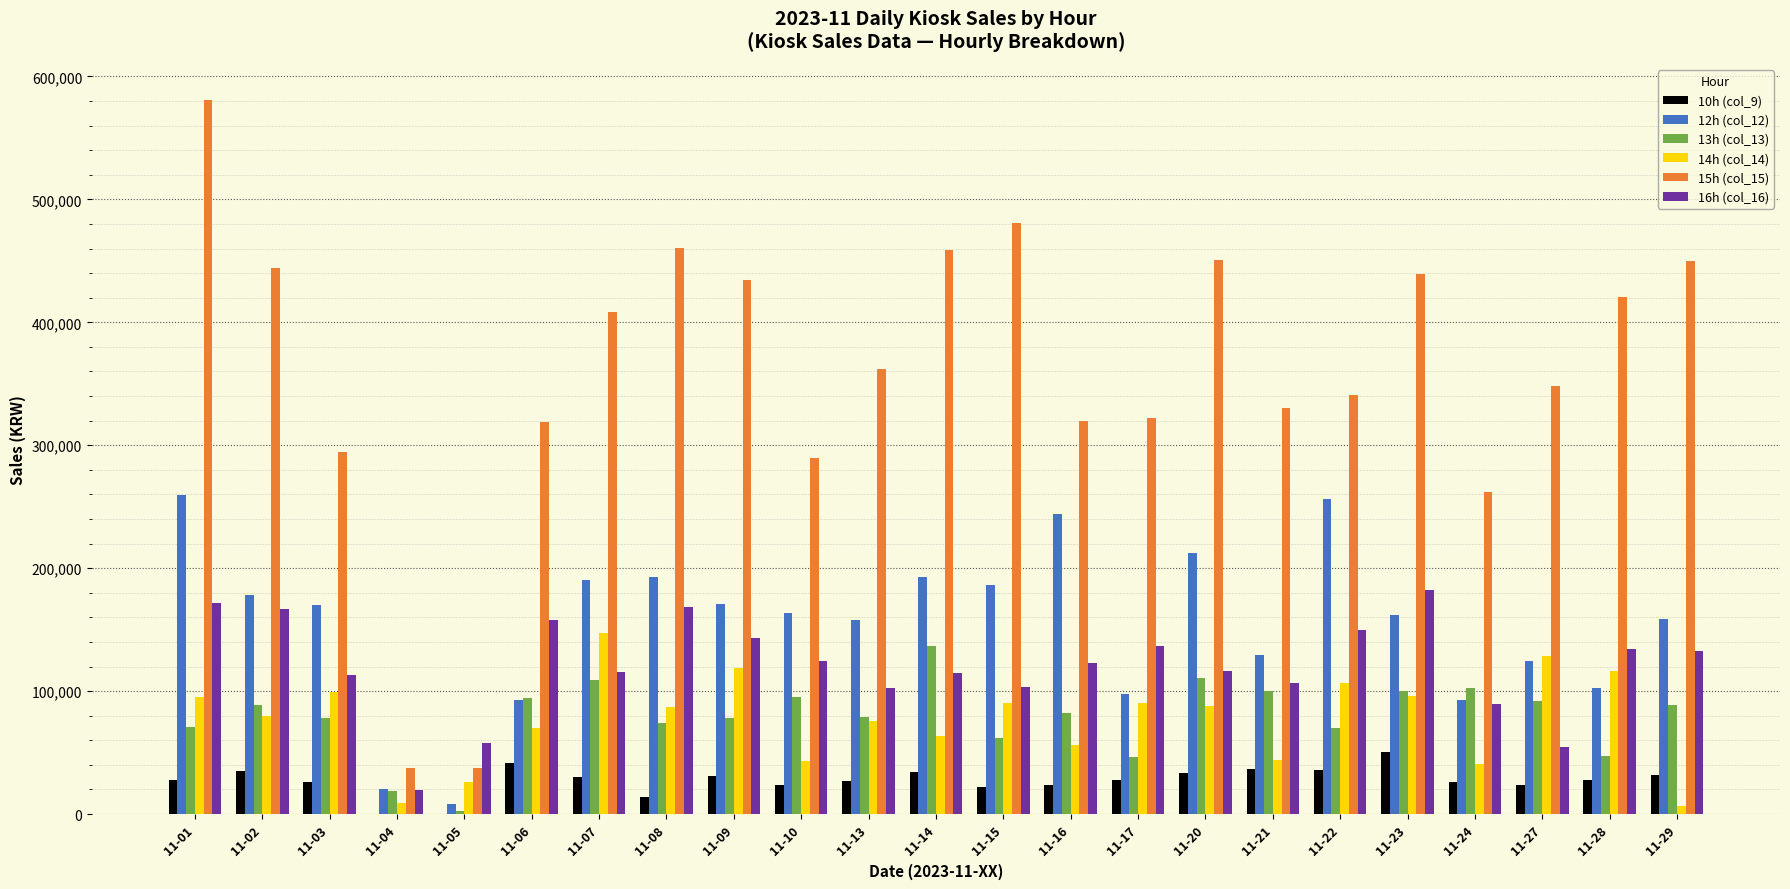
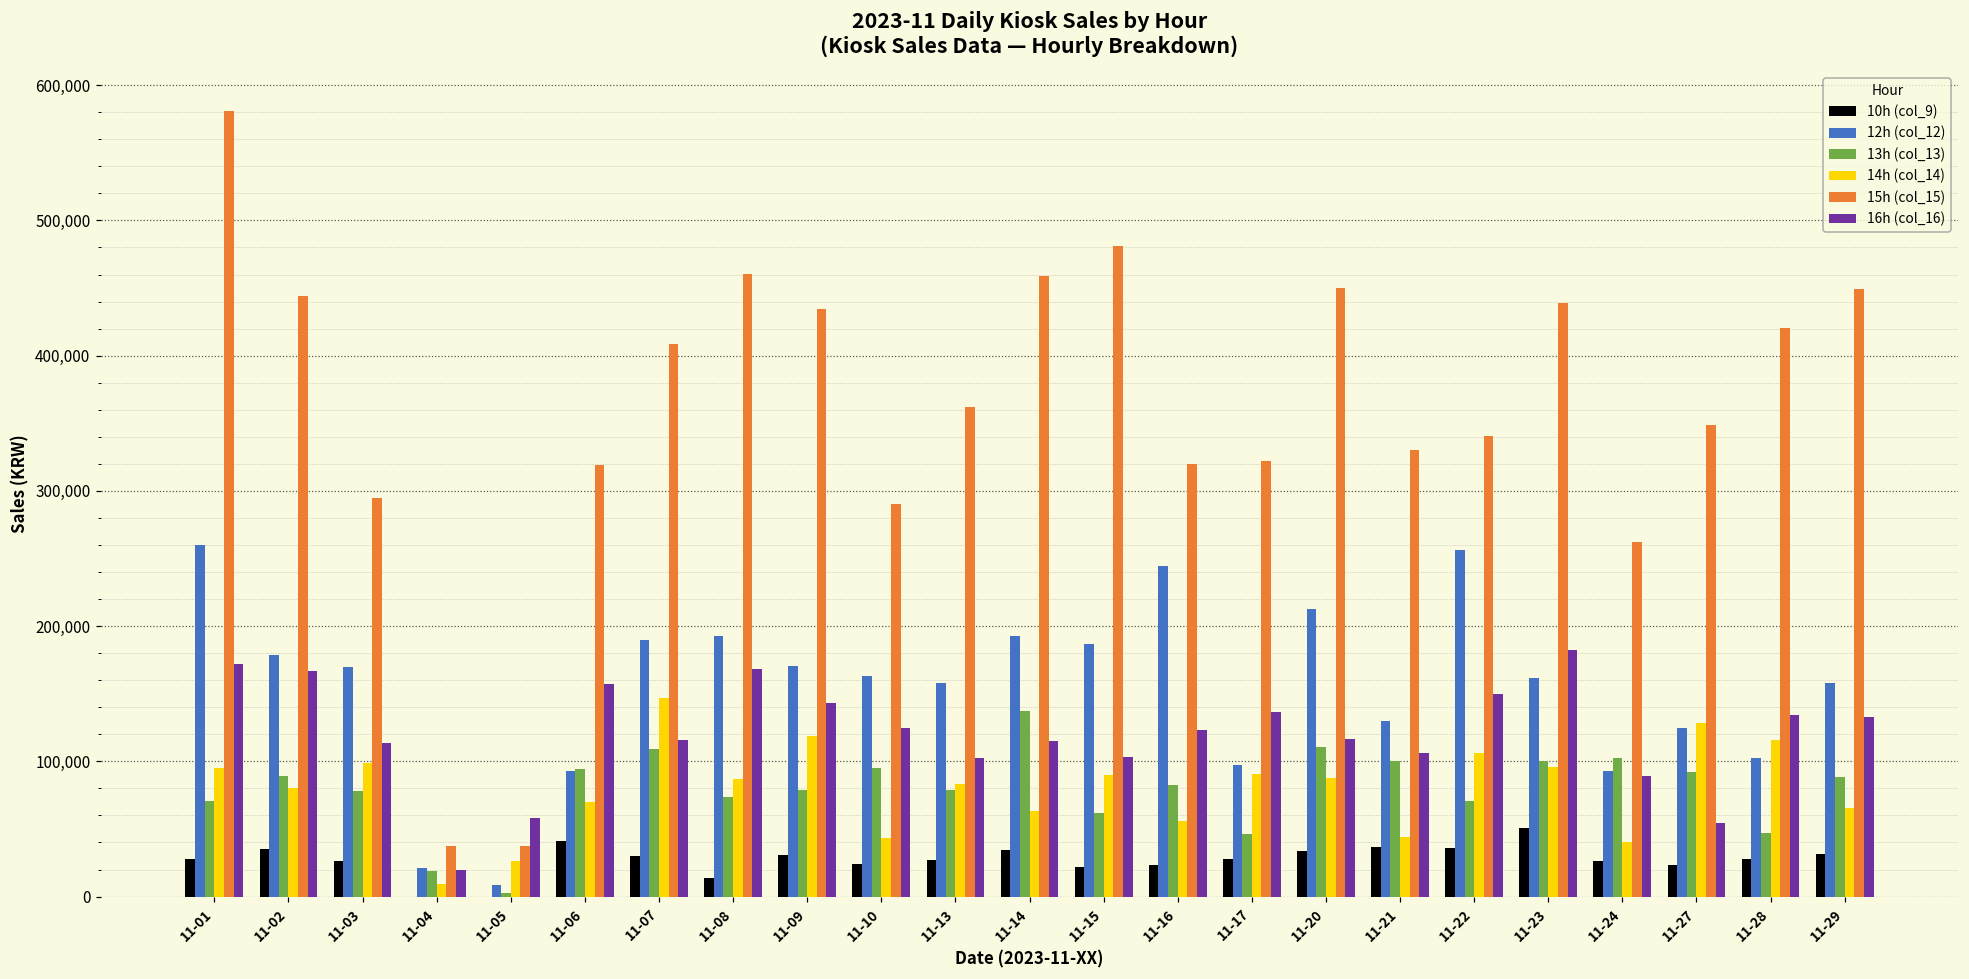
  {
    "10h (col_9)": {
      "11-01": "28,000",
      "11-02": "35,000",
      "11-03": "26,000",
      "11-04": "0",
      "11-05": "0",
      "11-06": "41,000",
      "11-07": "30,000",
      "11-08": "14,000",
      "11-09": "31,000",
      "11-10": "24,000",
      "11-13": "27,000",
      "11-14": "35,000",
      "11-15": "22,000",
      "11-16": "23,000",
      "11-17": "28,000",
      "11-20": "34,000",
      "11-21": "36,000",
      "11-22": "36,000",
      "11-23": "50,000",
      "11-24": "26,000",
      "11-27": "23,000",
      "11-28": "28,000",
      "11-29": "32,000"
    },
    "12h (col_12)": {
      "11-01": "260,000",
      "11-02": "179,000",
      "11-03": "170,000",
      "11-04": "21,000",
      "11-05": "9,000",
      "11-06": "93,000",
      "11-07": "190,000",
      "11-08": "193,000",
      "11-09": "171,000",
      "11-10": "163,000",
      "11-13": "158,000",
      "11-14": "193,000",
      "11-15": "186,000",
      "11-16": "244,000",
      "11-17": "97,000",
      "11-20": "212,000",
      "11-21": "130,000",
      "11-22": "257,000",
      "11-23": "162,000",
      "11-24": "93,000",
      "11-27": "124,000",
      "11-28": "103,000",
      "11-29": "158,000"
    },
    "13h (col_13)": {
      "11-01": "71,000",
      "11-02": "89,000",
      "11-03": "78,000",
      "11-04": "19,000",
      "11-05": "3,000",
      "11-06": "95,000",
      "11-07": "109,000",
      "11-08": "74,000",
      "11-09": "79,000",
      "11-10": "95,000",
      "11-13": "79,000",
      "11-14": "137,000",
      "11-15": "62,000",
      "11-16": "83,000",
      "11-17": "46,000",
      "11-20": "111,000",
      "11-21": "100,000",
      "11-22": "70,000",
      "11-23": "100,000",
      "11-24": "103,000",
      "11-27": "92,000",
      "11-28": "47,000",
      "11-29": "89,000"
    },
    "14h (col_14)": {
      "11-01": "95,000",
      "11-02": "80,000",
      "11-03": "99,000",
      "11-04": "9,000",
      "11-05": "26,000",
      "11-06": "70,000",
      "11-07": "147,000",
      "11-08": "87,000",
      "11-09": "119,000",
      "11-10": "43,000",
-     "11-13": "76,000",
+     "11-13": "83,000",
      "11-14": "63,000",
      "11-15": "90,000",
      "11-16": "56,000",
      "11-17": "91,000",
      "11-20": "88,000",
      "11-21": "44,000",
      "11-22": "107,000",
      "11-23": "96,000",
      "11-24": "41,000",
      "11-27": "128,000",
      "11-28": "116,000",
-     "11-29": "7,000"
+     "11-29": "66,000"
    },
    "15h (col_15)": {
      "11-01": "581,000",
      "11-02": "444,000",
      "11-03": "295,000",
      "11-04": "37,000",
      "11-05": "38,000",
      "11-06": "319,000",
      "11-07": "409,000",
      "11-08": "460,000",
      "11-09": "434,000",
      "11-10": "290,000",
      "11-13": "362,000",
      "11-14": "459,000",
      "11-15": "481,000",
      "11-16": "320,000",
      "11-17": "322,000",
      "11-20": "450,000",
      "11-21": "330,000",
      "11-22": "341,000",
      "11-23": "439,000",
      "11-24": "262,000",
      "11-27": "348,000",
      "11-28": "420,000",
      "11-29": "450,000"
    },
    "16h (col_16)": {
      "11-01": "172,000",
      "11-02": "167,000",
      "11-03": "113,000",
      "11-04": "20,000",
      "11-05": "58,000",
      "11-06": "158,000",
      "11-07": "116,000",
      "11-08": "169,000",
      "11-09": "143,000",
      "11-10": "124,000",
      "11-13": "102,000",
      "11-14": "115,000",
      "11-15": "103,000",
      "11-16": "123,000",
      "11-17": "137,000",
      "11-20": "116,000",
      "11-21": "106,000",
      "11-22": "150,000",
      "11-23": "182,000",
      "11-24": "90,000",
      "11-27": "54,000",
      "11-28": "134,000",
      "11-29": "133,000"
    }
  }
